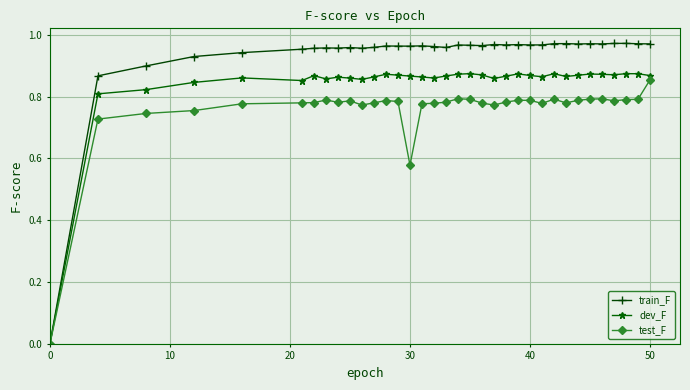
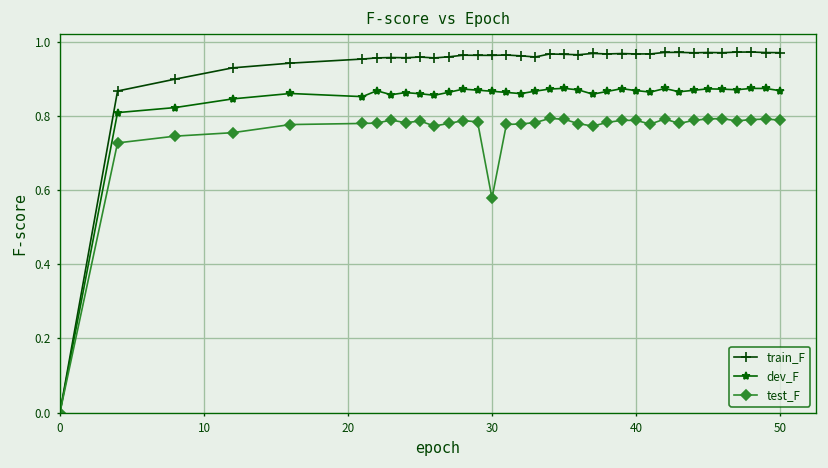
  {
    "test_F": {
      "30": 0.58,
      "40": 0.79,
-     "50": 0.85
+     "50": 0.79
    }
  }
